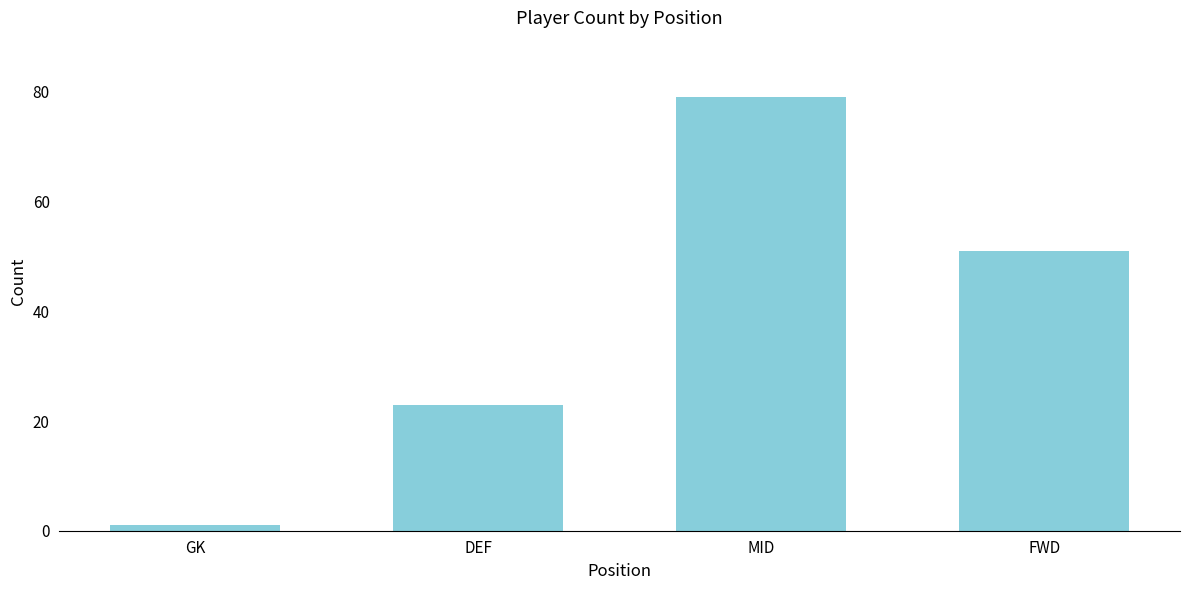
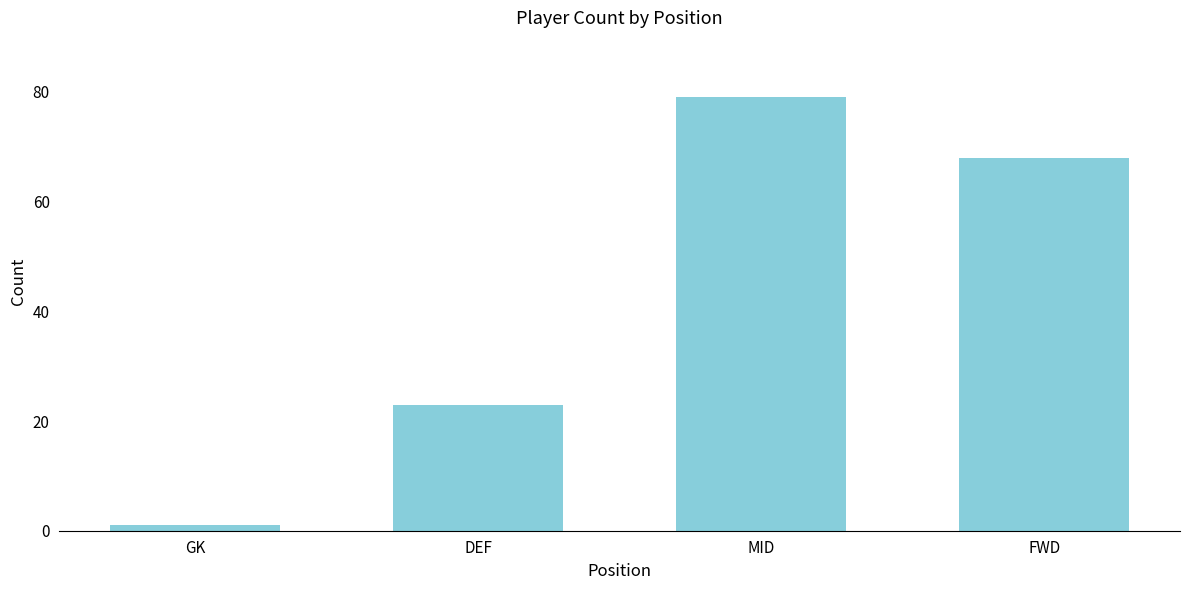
  {
    "GK": 1,
    "DEF": 23,
    "MID": 79,
-   "FWD": 51
+   "FWD": 68
  }
